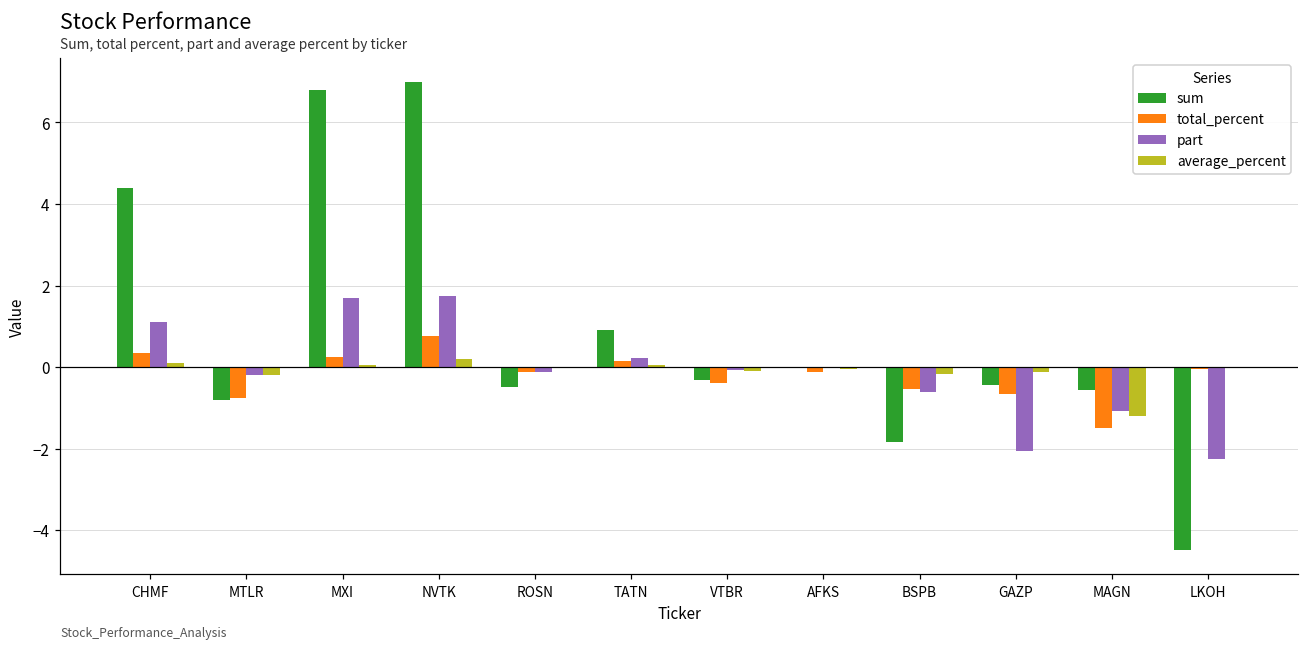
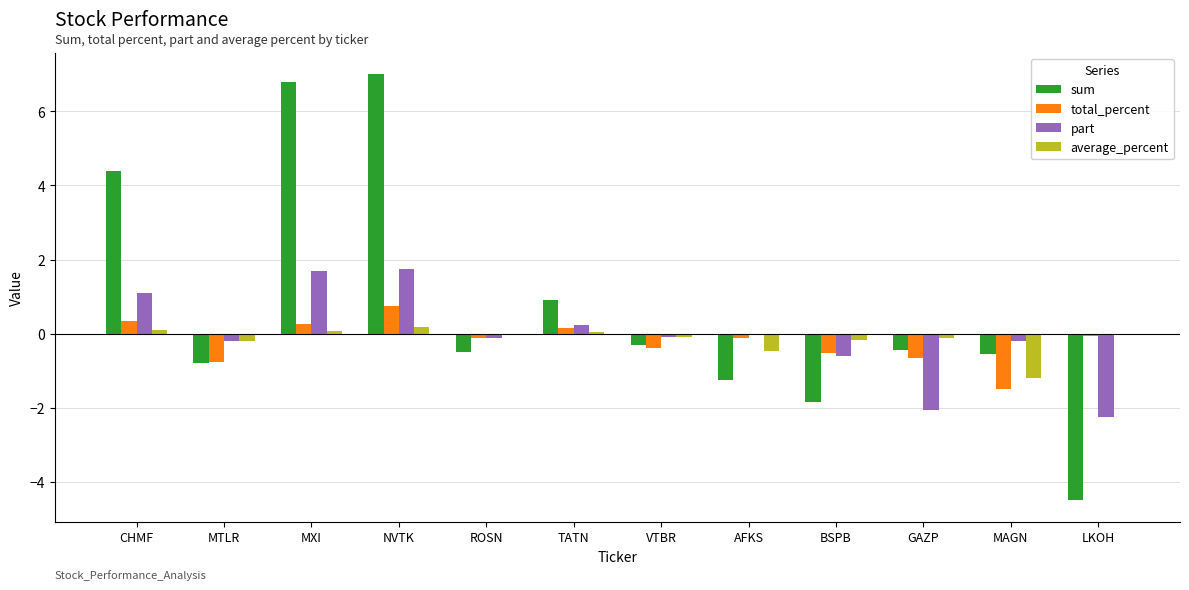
  {
    "sum": {
      "CHMF": 4.4,
      "MTLR": -0.8,
      "MXI": 6.8,
      "NVTK": 7.0,
      "ROSN": -0.5,
      "TATN": 0.9,
      "VTBR": -0.3,
-     "AFKS": 0.0,
+     "AFKS": -1.3,
      "BSPB": -1.8,
      "GAZP": -0.5,
      "MAGN": -0.6,
      "LKOH": -4.5
    },
    "total_percent": {
      "CHMF": 0.4,
      "MTLR": -0.8,
      "MXI": 0.3,
      "NVTK": 0.8,
      "ROSN": -0.1,
      "TATN": 0.2,
      "VTBR": -0.4,
      "AFKS": -0.1,
      "BSPB": -0.5,
      "GAZP": -0.7,
      "MAGN": -1.5
    },
    "part": {
      "CHMF": 1.1,
      "MTLR": -0.2,
      "MXI": 1.7,
      "NVTK": 1.8,
      "ROSN": -0.1,
      "TATN": 0.2,
      "VTBR": -0.1,
      "BSPB": -0.6,
      "GAZP": -2.1,
-     "MAGN": -1.1,
+     "MAGN": -0.2,
      "LKOH": -2.3
    },
    "average_percent": {
      "CHMF": 0.1,
      "MTLR": -0.2,
      "NVTK": 0.2,
      "VTBR": -0.1,
-     "AFKS": 0.0,
+     "AFKS": -0.5,
      "BSPB": -0.2,
      "GAZP": -0.1,
      "MAGN": -1.2
    }
  }
